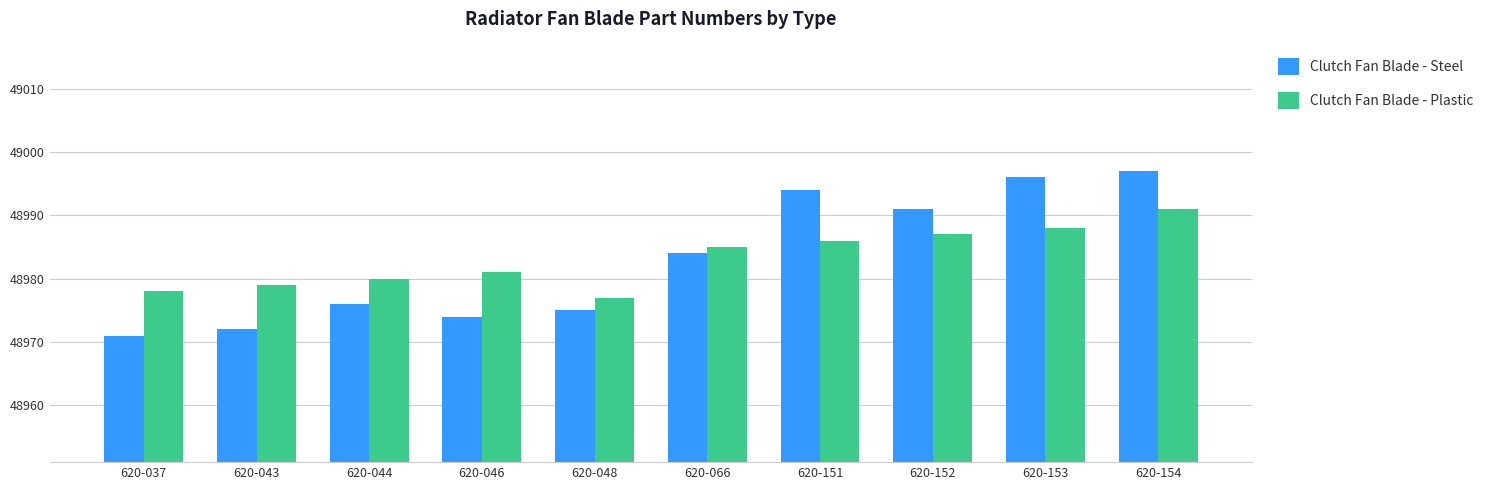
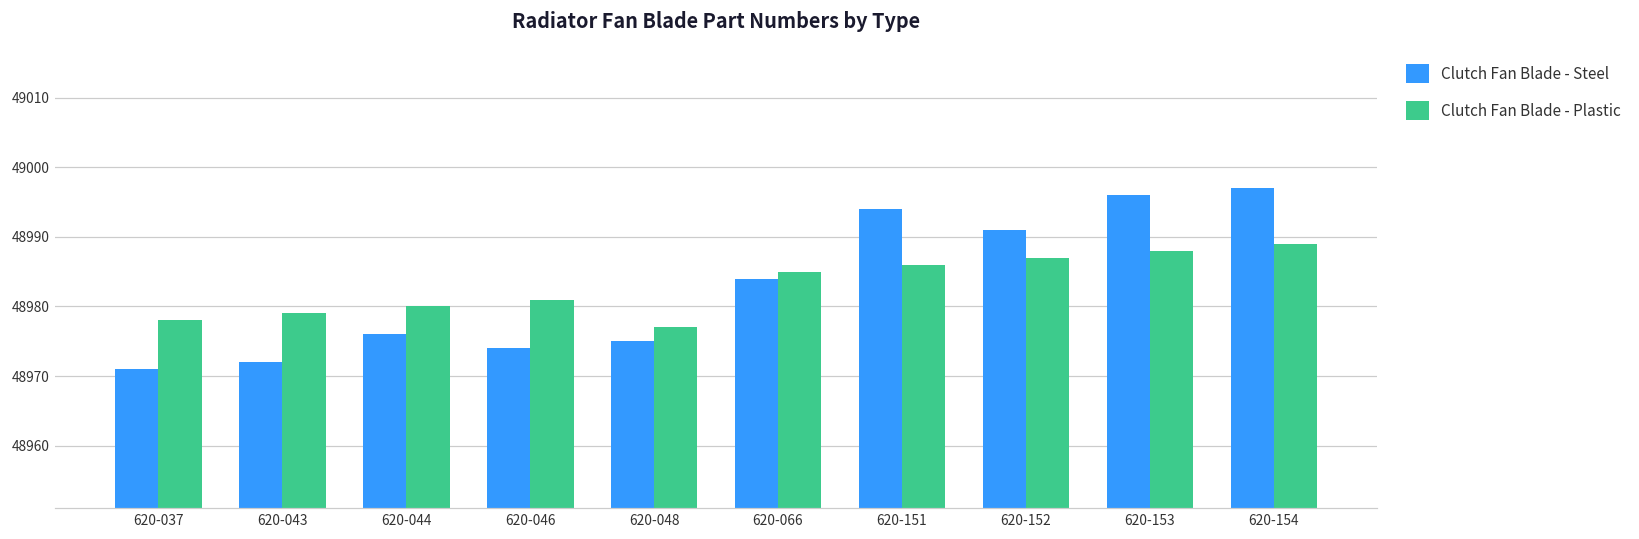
  {
    "Clutch Fan Blade - Steel": {
      "620-037": 48971,
      "620-043": 48972,
      "620-044": 48976,
      "620-046": 48974,
      "620-048": 48975,
      "620-066": 48984,
      "620-151": 48994,
      "620-152": 48991,
      "620-153": 48996,
      "620-154": 48997
    },
    "Clutch Fan Blade - Plastic": {
      "620-037": 48978,
      "620-043": 48979,
      "620-044": 48980,
      "620-046": 48981,
      "620-048": 48977,
      "620-066": 48985,
      "620-151": 48986,
      "620-152": 48987,
      "620-153": 48988,
-     "620-154": 48991
+     "620-154": 48989
    }
  }
